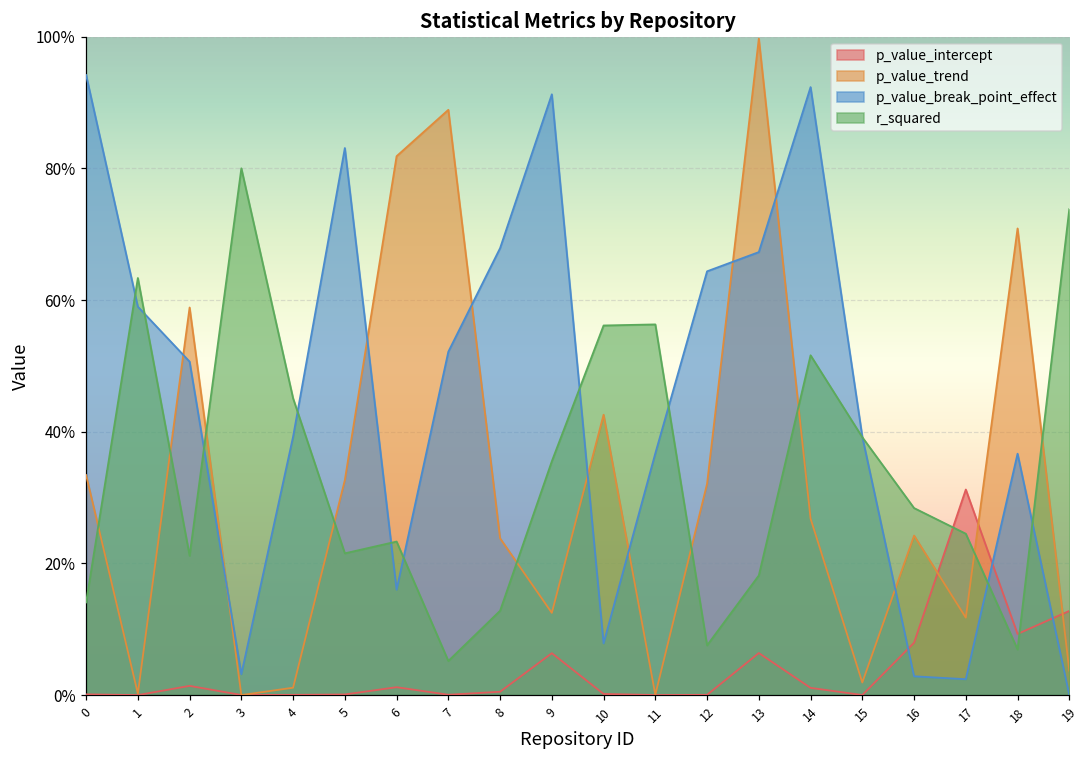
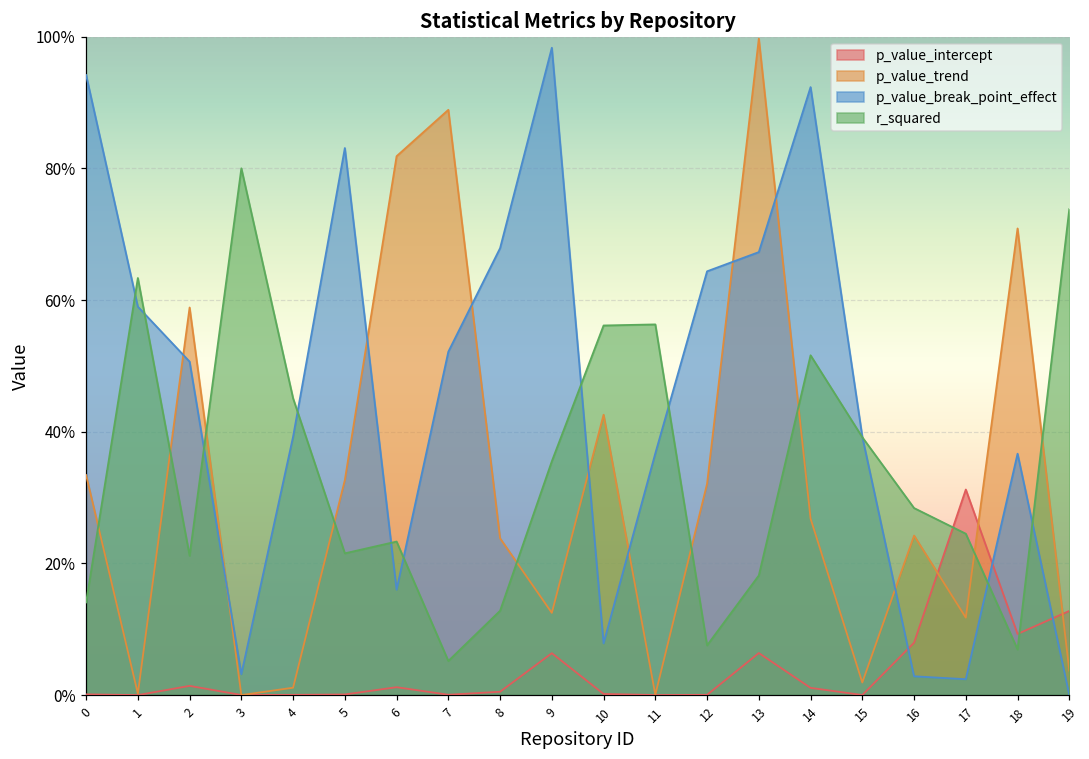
  {
    "p_value_break_point_effect": {
      "0": "94%",
      "1": "59%",
      "2": "51%",
      "3": "3%",
      "4": "39%",
      "5": "83%",
      "6": "16%",
      "7": "52%",
      "8": "68%",
-     "9": "91%",
+     "9": "98%",
      "10": "8%",
      "11": "37%",
      "12": "64%",
      "13": "67%",
      "14": "92%",
      "16": "3%",
      "17": "2%",
      "18": "37%",
      "19": "0%"
    },
    "r_squared": {
      "0": "14%",
      "1": "63%",
      "2": "21%",
      "3": "80%",
      "4": "45%",
      "5": "22%",
      "6": "23%",
      "7": "5%",
      "8": "13%",
      "9": "36%",
      "10": "56%",
      "11": "56%",
      "12": "8%",
      "13": "18%",
      "14": "52%",
      "16": "28%",
      "17": "25%",
      "18": "7%",
      "19": "74%"
    }
  }
